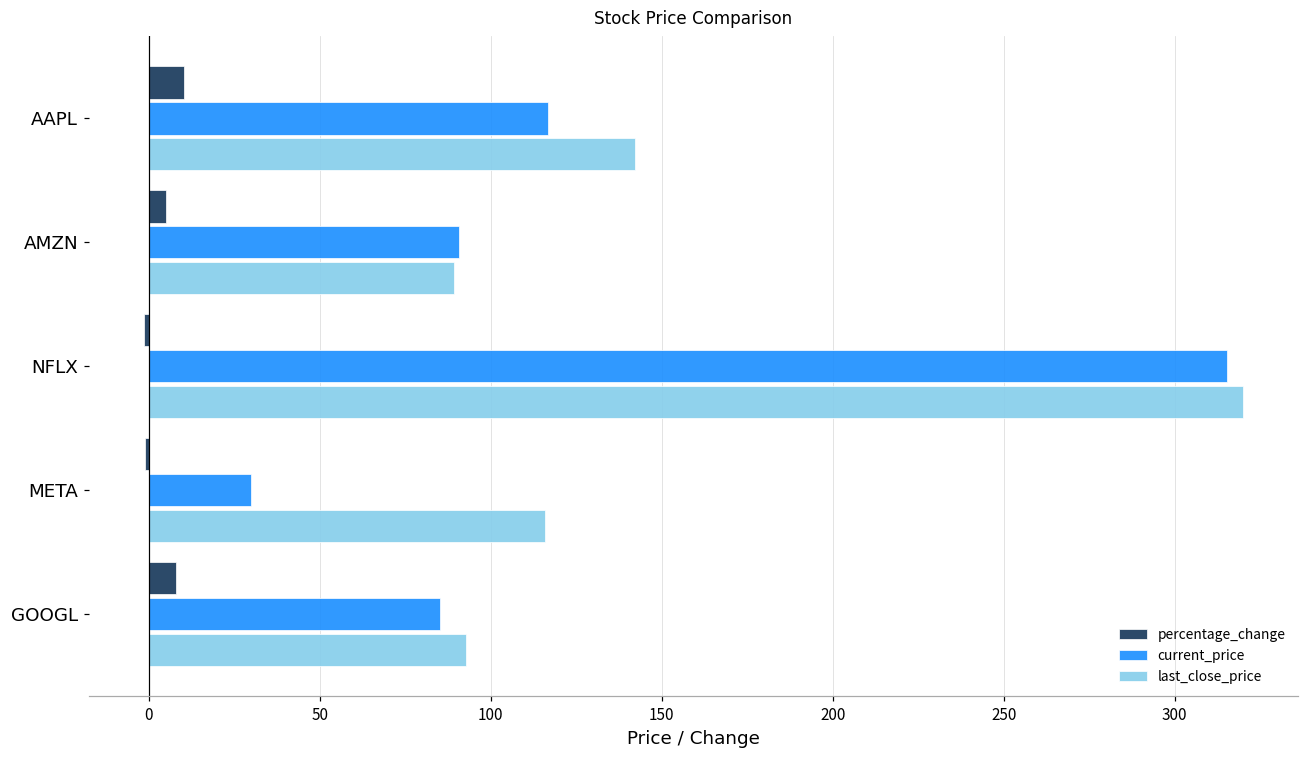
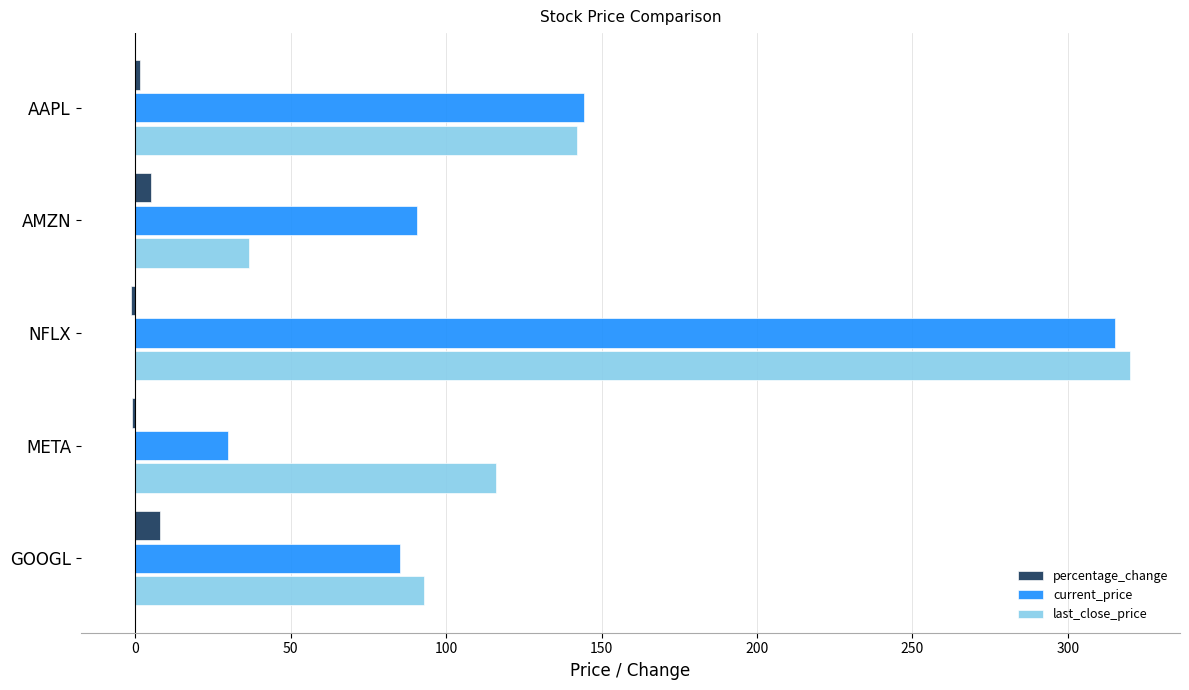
  {
    "percentage_change": {
-     "AAPL": 10,
+     "AAPL": 2,
      "AMZN": 5,
      "NFLX": -2,
      "META": -1,
      "GOOGL": 8
    },
    "current_price": {
-     "AAPL": 117,
+     "AAPL": 144,
      "AMZN": 91,
      "NFLX": 315,
      "META": 30,
      "GOOGL": 85
    },
    "last_close_price": {
      "AAPL": 142,
-     "AMZN": 89,
+     "AMZN": 37,
      "NFLX": 320,
      "META": 116,
      "GOOGL": 93
    }
  }
